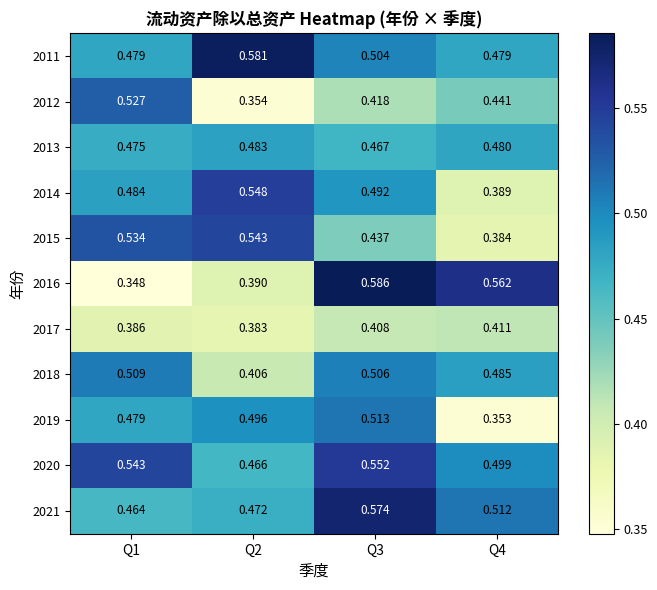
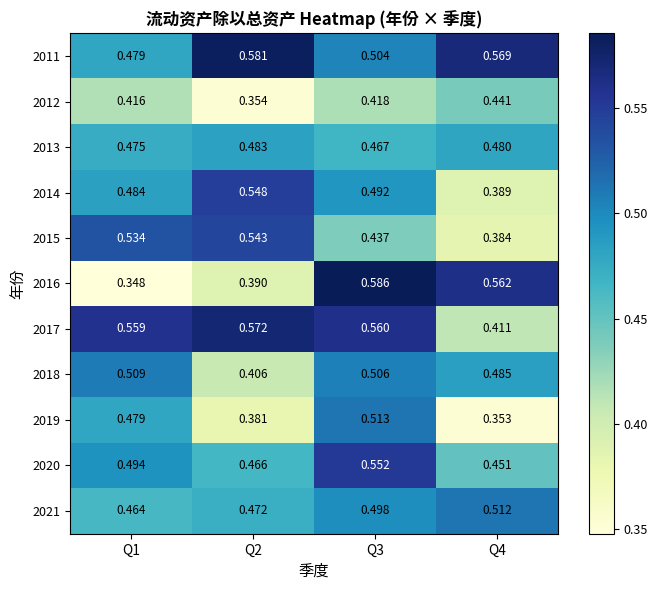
  {
    "2011": {
      "Q1": 0.479,
      "Q2": 0.581,
      "Q3": 0.504,
-     "Q4": 0.479
+     "Q4": 0.569
    },
    "2012": {
-     "Q1": 0.527,
+     "Q1": 0.416,
      "Q2": 0.354,
      "Q3": 0.418,
      "Q4": 0.441
    },
    "2013": {
      "Q1": 0.475,
      "Q2": 0.483,
      "Q3": 0.467,
      "Q4": 0.480
    },
    "2014": {
      "Q1": 0.484,
      "Q2": 0.548,
      "Q3": 0.492,
      "Q4": 0.389
    },
    "2015": {
      "Q1": 0.534,
      "Q2": 0.543,
      "Q3": 0.437,
      "Q4": 0.384
    },
    "2016": {
      "Q1": 0.348,
      "Q2": 0.390,
      "Q3": 0.586,
      "Q4": 0.562
    },
    "2017": {
-     "Q1": 0.386,
-     "Q2": 0.383,
-     "Q3": 0.408,
+     "Q1": 0.559,
+     "Q2": 0.572,
+     "Q3": 0.560,
      "Q4": 0.411
    },
    "2018": {
      "Q1": 0.509,
      "Q2": 0.406,
      "Q3": 0.506,
      "Q4": 0.485
    },
    "2019": {
      "Q1": 0.479,
-     "Q2": 0.496,
+     "Q2": 0.381,
      "Q3": 0.513,
      "Q4": 0.353
    },
    "2020": {
-     "Q1": 0.543,
+     "Q1": 0.494,
      "Q2": 0.466,
      "Q3": 0.552,
-     "Q4": 0.499
+     "Q4": 0.451
    },
    "2021": {
      "Q1": 0.464,
      "Q2": 0.472,
-     "Q3": 0.574,
+     "Q3": 0.498,
      "Q4": 0.512
    }
  }
